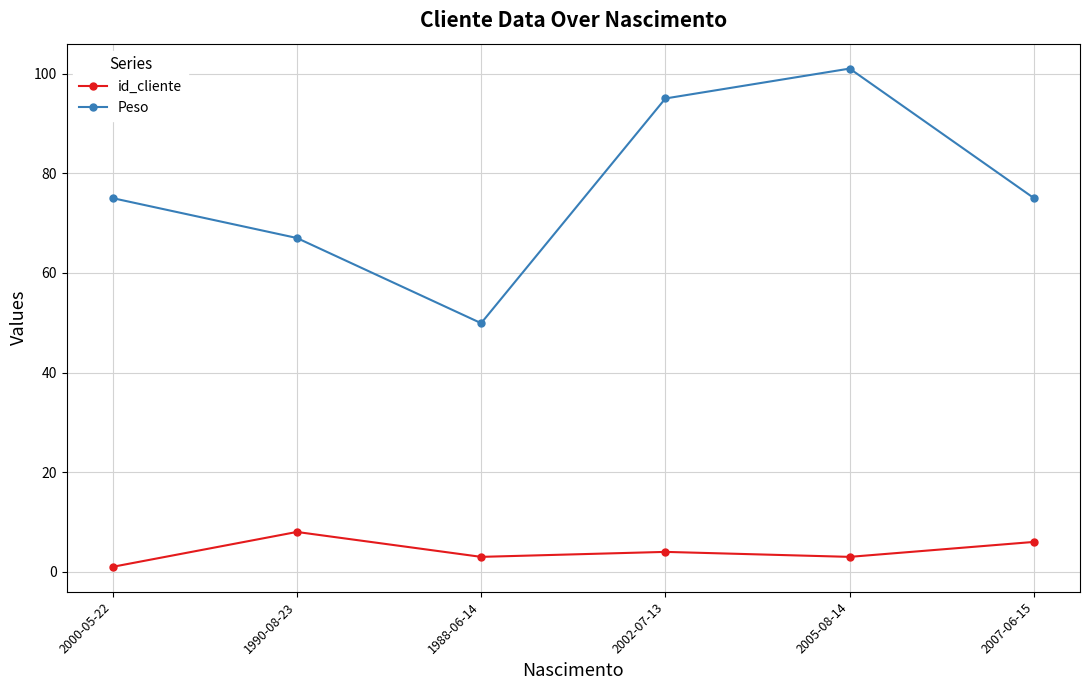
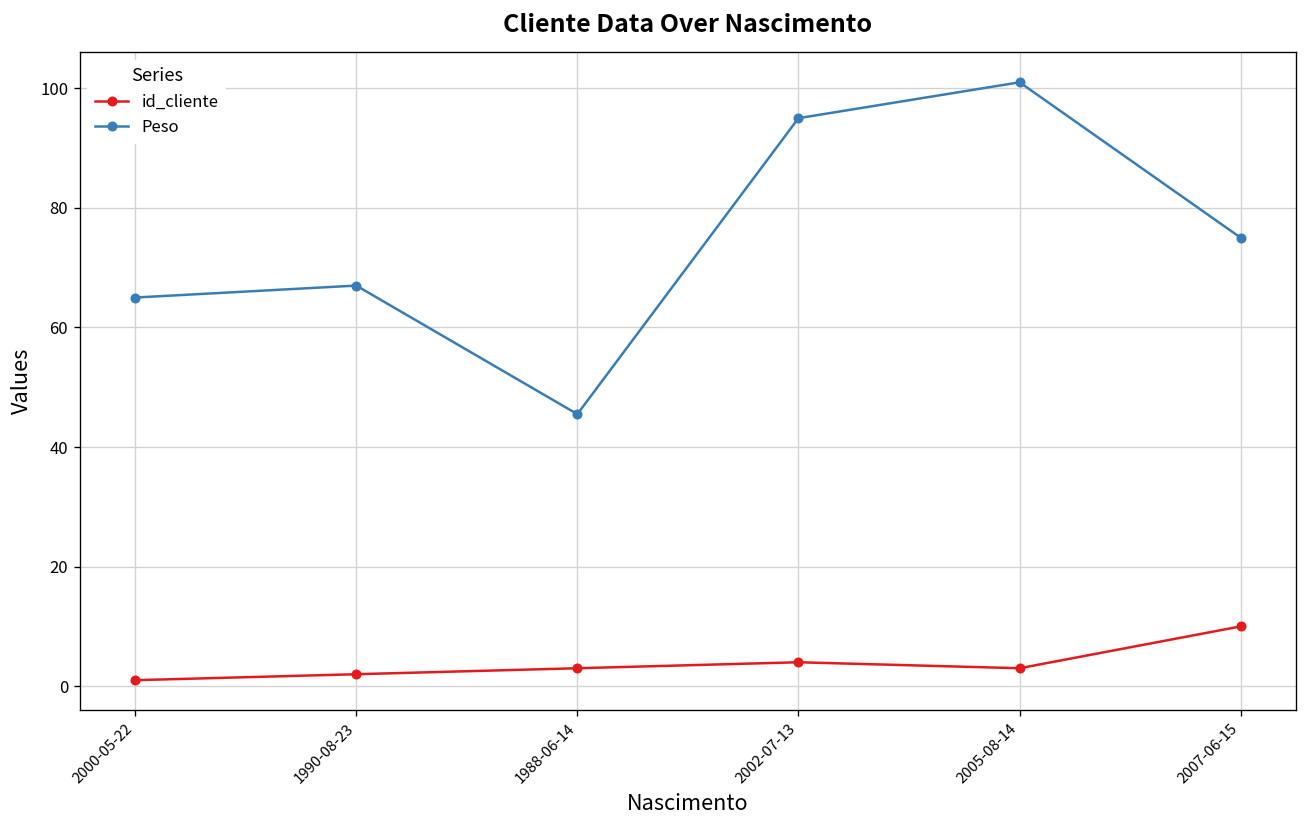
  {
    "id_cliente": {
      "2000-05-22": 1,
-     "1990-08-23": 8,
+     "1990-08-23": 2,
      "1988-06-14": 3,
      "2002-07-13": 4,
      "2005-08-14": 3,
-     "2007-06-15": 6
+     "2007-06-15": 10
    },
    "Peso": {
-     "2000-05-22": 75,
+     "2000-05-22": 65,
      "1990-08-23": 67,
-     "1988-06-14": 50,
+     "1988-06-14": 46,
      "2002-07-13": 95,
      "2005-08-14": 101,
      "2007-06-15": 75
    }
  }
